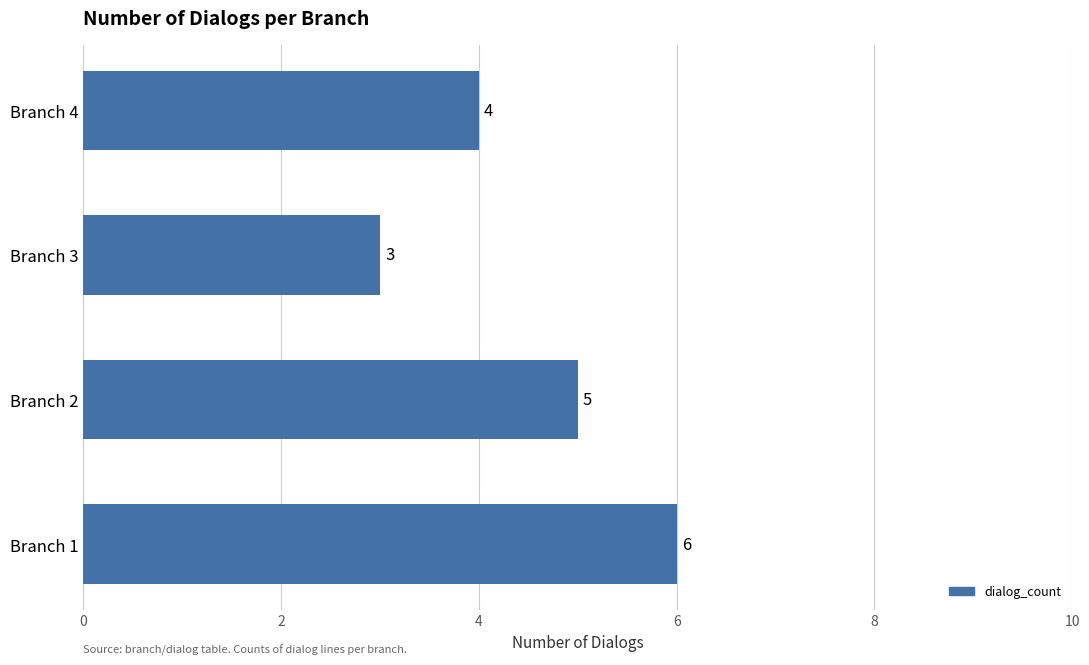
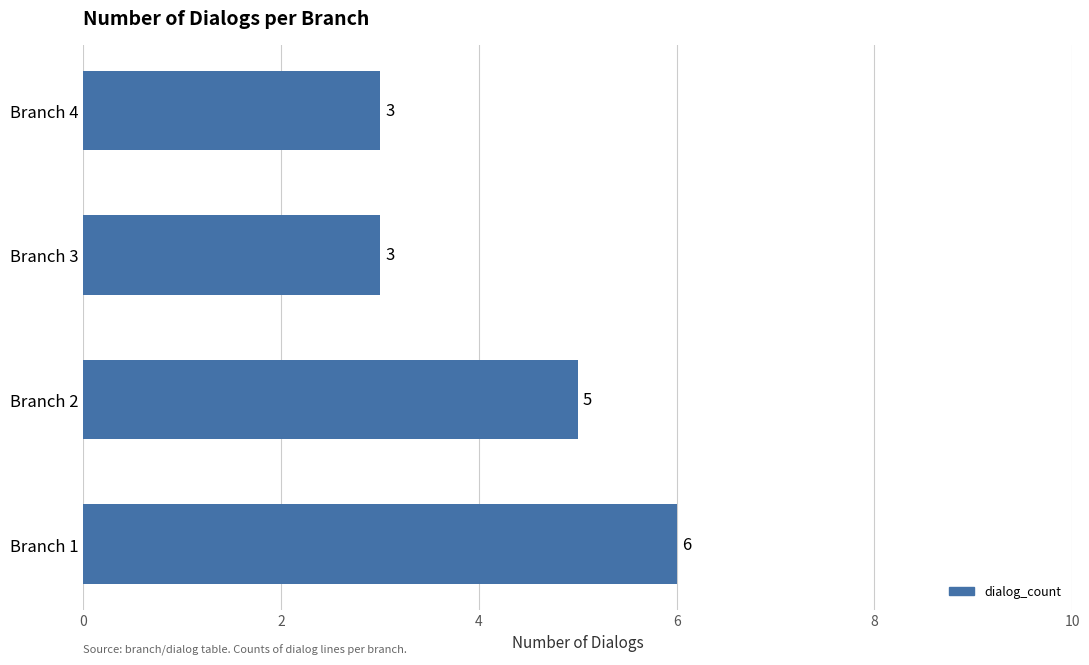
  {
-   "Branch 4": 4,
+   "Branch 4": 3,
    "Branch 3": 3,
    "Branch 2": 5,
    "Branch 1": 6
  }
